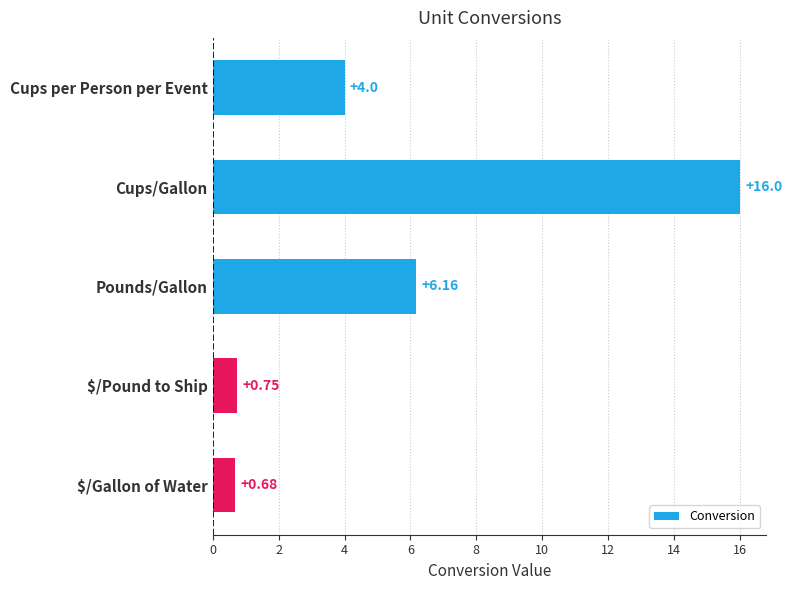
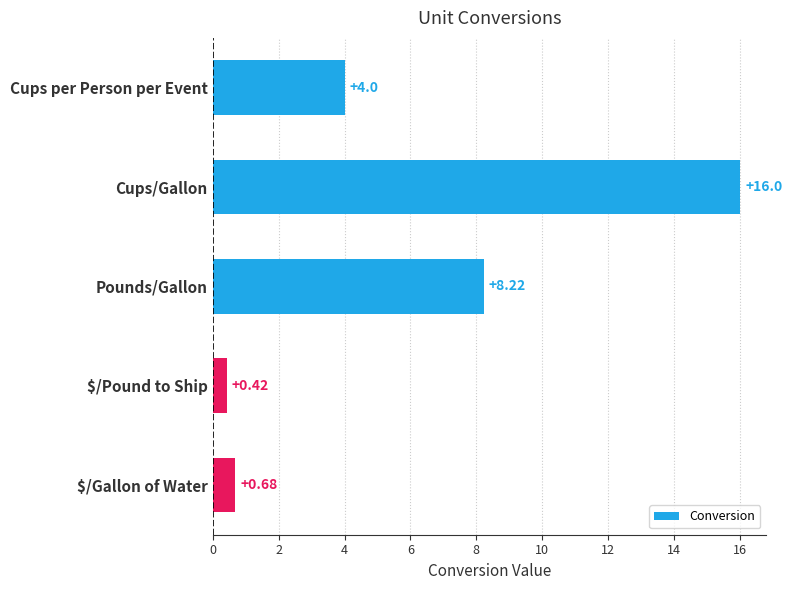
  {
    "Cups per Person per Event": "+4.0",
    "Cups/Gallon": "+16.0",
-   "Pounds/Gallon": "+6.16",
-   "$/Pound to Ship": "+0.75",
+   "Pounds/Gallon": "+8.22",
+   "$/Pound to Ship": "+0.42",
    "$/Gallon of Water": "+0.68"
  }
